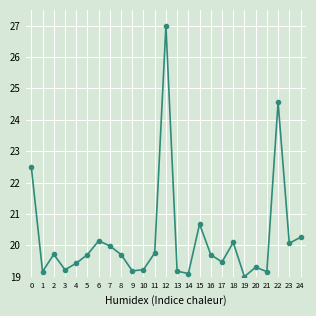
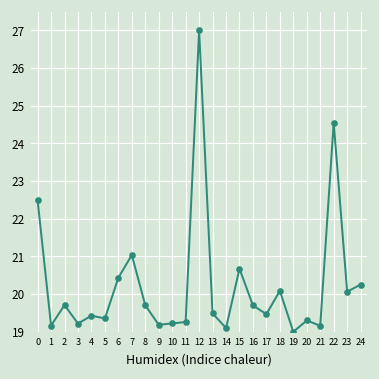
  {
    "0": 22.5,
    "1": 19.2,
    "2": 19.7,
    "3": 19.2,
    "4": 19.4,
-   "5": 19.7,
-   "6": 20.1,
-   "7": 20.0,
+   "5": 19.4,
+   "6": 20.4,
+   "7": 21.0,
    "8": 19.7,
    "9": 19.2,
    "10": 19.2,
-   "11": 19.8,
+   "11": 19.3,
    "12": 27.0,
-   "13": 19.2,
+   "13": 19.5,
    "14": 19.1,
    "15": 20.7,
    "16": 19.7,
    "17": 19.5,
    "18": 20.1,
    "19": 19.0,
    "20": 19.3,
    "21": 19.2,
    "22": 24.6,
    "23": 20.1,
    "24": 20.3
  }
